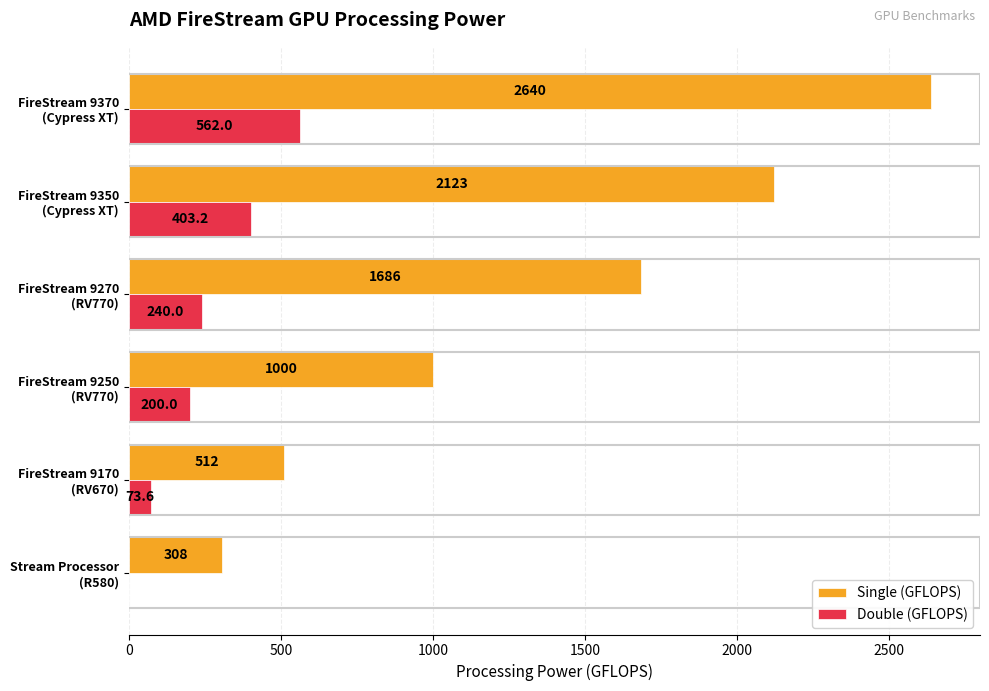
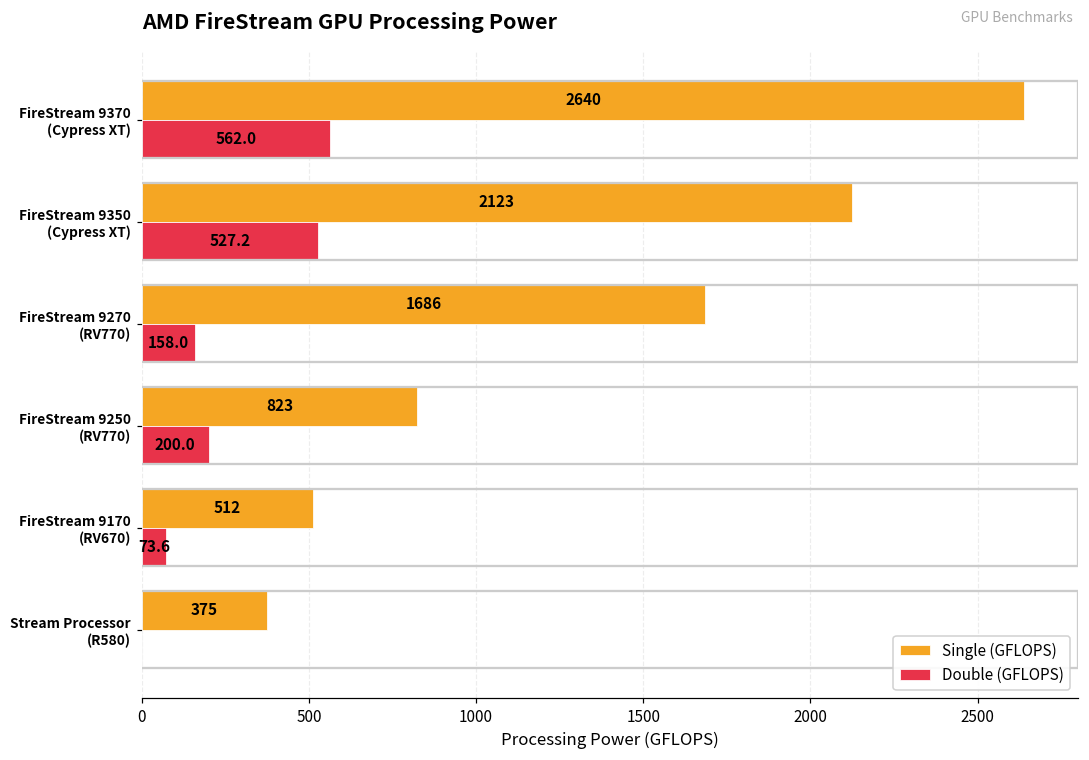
  {
    "Single (GFLOPS)": {
      "FireStream 9370 (Cypress XT)": 2640,
      "FireStream 9350 (Cypress XT)": 2123,
      "FireStream 9270 (RV770)": 1686,
-     "FireStream 9250 (RV770)": 1000,
+     "FireStream 9250 (RV770)": 823,
      "FireStream 9170 (RV670)": 512,
-     "Stream Processor (R580)": 308
+     "Stream Processor (R580)": 375
    },
    "Double (GFLOPS)": {
      "FireStream 9370 (Cypress XT)": 562.0,
-     "FireStream 9350 (Cypress XT)": 403.2,
-     "FireStream 9270 (RV770)": 240.0,
+     "FireStream 9350 (Cypress XT)": 527.2,
+     "FireStream 9270 (RV770)": 158.0,
      "FireStream 9250 (RV770)": 200.0,
      "FireStream 9170 (RV670)": 73.6
    }
  }
